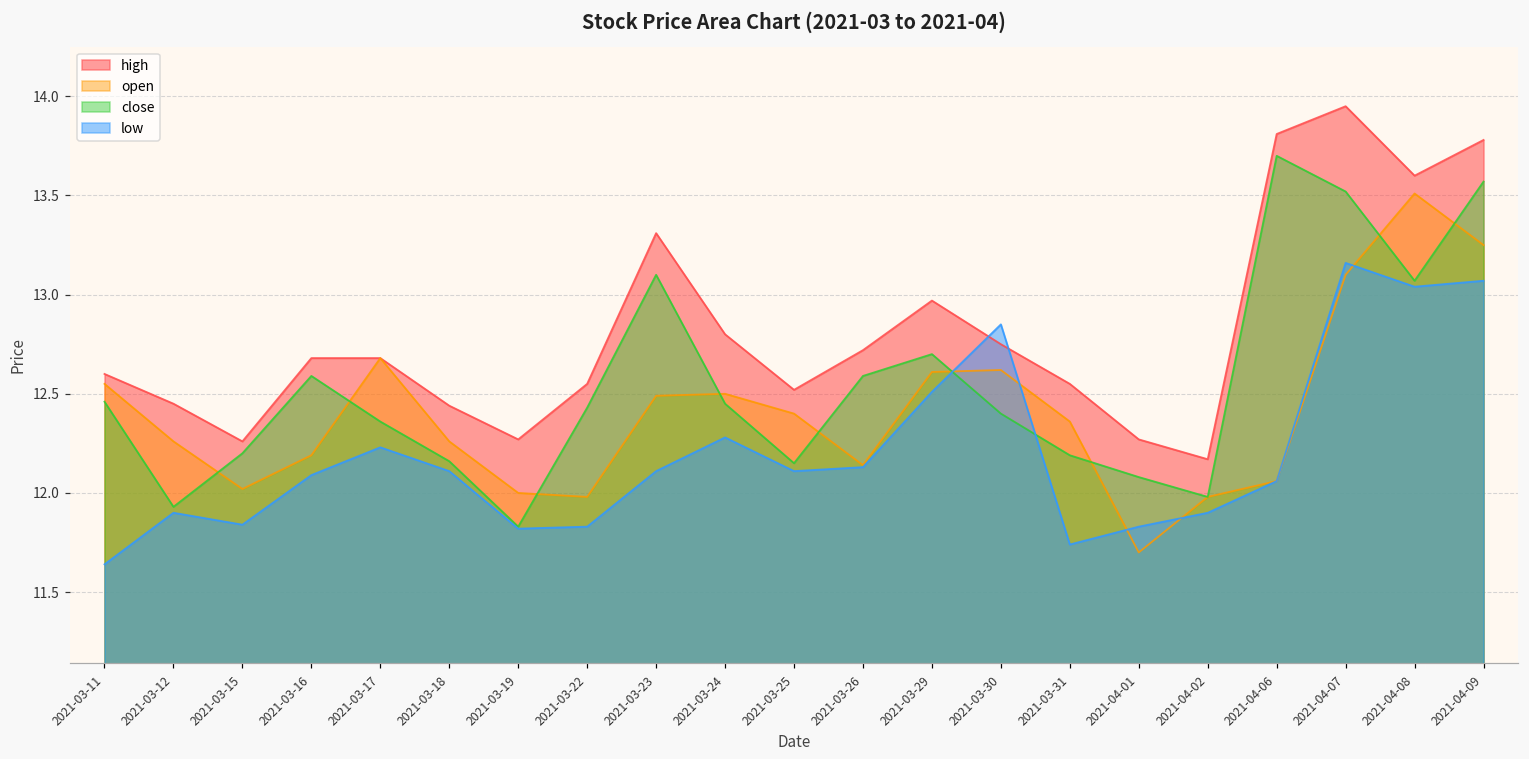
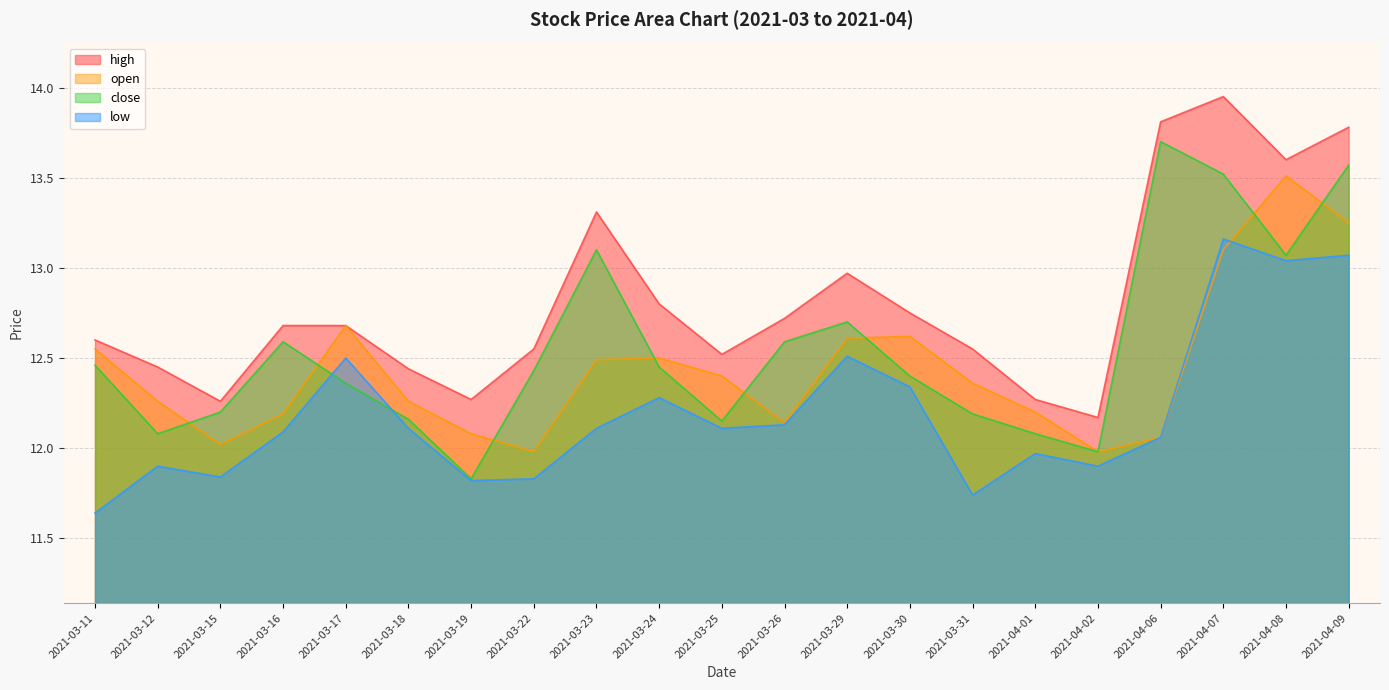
  {
    "high": {
      "2021-03-11": 12.60,
      "2021-03-12": 12.45,
      "2021-03-15": 12.26,
      "2021-03-16": 12.68,
      "2021-03-18": 12.44,
      "2021-03-19": 12.27,
      "2021-03-22": 12.55,
      "2021-03-23": 13.31,
      "2021-03-24": 12.80,
      "2021-03-25": 12.52,
      "2021-03-26": 12.72,
      "2021-03-29": 12.97,
      "2021-03-30": 12.75,
      "2021-03-31": 12.55,
      "2021-04-01": 12.27,
      "2021-04-02": 12.17,
      "2021-04-06": 13.81,
      "2021-04-07": 13.95,
      "2021-04-08": 13.60,
      "2021-04-09": 13.78
    },
    "open": {
      "2021-03-11": 12.55,
      "2021-03-12": 12.26,
      "2021-03-15": 12.02,
      "2021-03-16": 12.19,
      "2021-03-18": 12.26,
-     "2021-03-19": 12.00,
+     "2021-03-19": 12.08,
      "2021-03-22": 11.98,
      "2021-03-23": 12.49,
      "2021-03-24": 12.50,
      "2021-03-25": 12.40,
      "2021-03-29": 12.61,
      "2021-03-30": 12.62,
      "2021-03-31": 12.36,
-     "2021-04-01": 11.7,
+     "2021-04-01": 12.2,
      "2021-04-07": 13.10,
      "2021-04-08": 13.51,
      "2021-04-09": 13.25
    },
    "close": {
      "2021-03-11": 12.46,
-     "2021-03-12": 11.93,
+     "2021-03-12": 12.08,
      "2021-03-15": 12.20,
      "2021-03-16": 12.59,
      "2021-03-17": 12.36,
      "2021-03-18": 12.16,
      "2021-03-22": 12.43,
      "2021-03-23": 13.10,
      "2021-03-24": 12.45,
      "2021-03-25": 12.15,
      "2021-03-26": 12.59,
      "2021-03-29": 12.70,
      "2021-03-30": 12.40,
      "2021-03-31": 12.19,
      "2021-04-01": 12.08,
      "2021-04-06": 13.70,
      "2021-04-07": 13.52,
      "2021-04-08": 13.07,
      "2021-04-09": 13.57
    },
    "low": {
      "2021-03-11": 11.64,
      "2021-03-12": 11.90,
      "2021-03-15": 11.84,
      "2021-03-16": 12.09,
-     "2021-03-17": 12.23,
+     "2021-03-17": 12.50,
      "2021-03-18": 12.11,
      "2021-03-22": 11.83,
      "2021-03-23": 12.11,
      "2021-03-24": 12.28,
      "2021-03-25": 12.11,
      "2021-03-29": 12.51,
-     "2021-03-30": 12.85,
+     "2021-03-30": 12.34,
      "2021-03-31": 11.74,
-     "2021-04-01": 11.83,
+     "2021-04-01": 11.97,
      "2021-04-02": 11.90,
      "2021-04-07": 13.16,
      "2021-04-08": 13.04,
      "2021-04-09": 13.07
    }
  }
